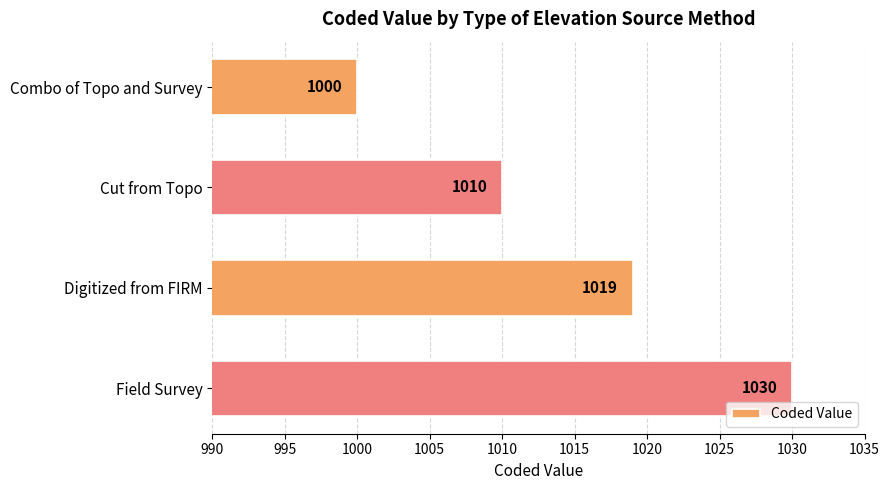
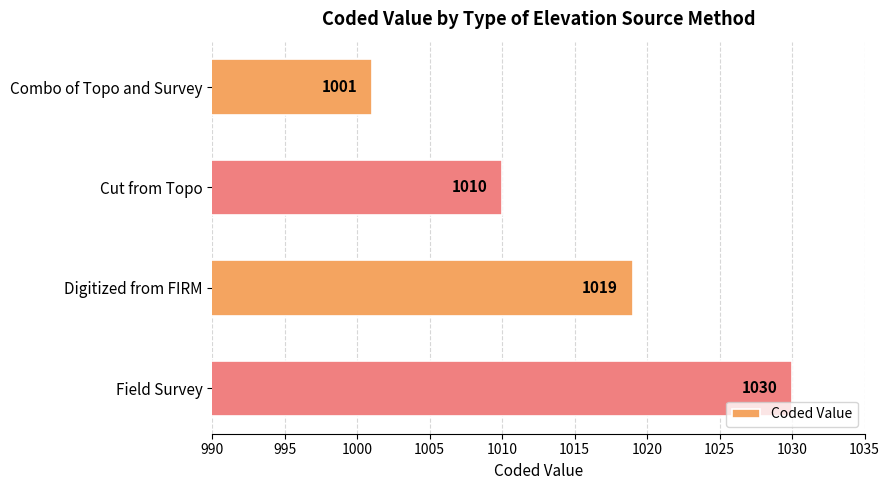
  {
-   "Combo of Topo and Survey": 1000,
+   "Combo of Topo and Survey": 1001,
    "Cut from Topo": 1010,
    "Digitized from FIRM": 1019,
    "Field Survey": 1030
  }
